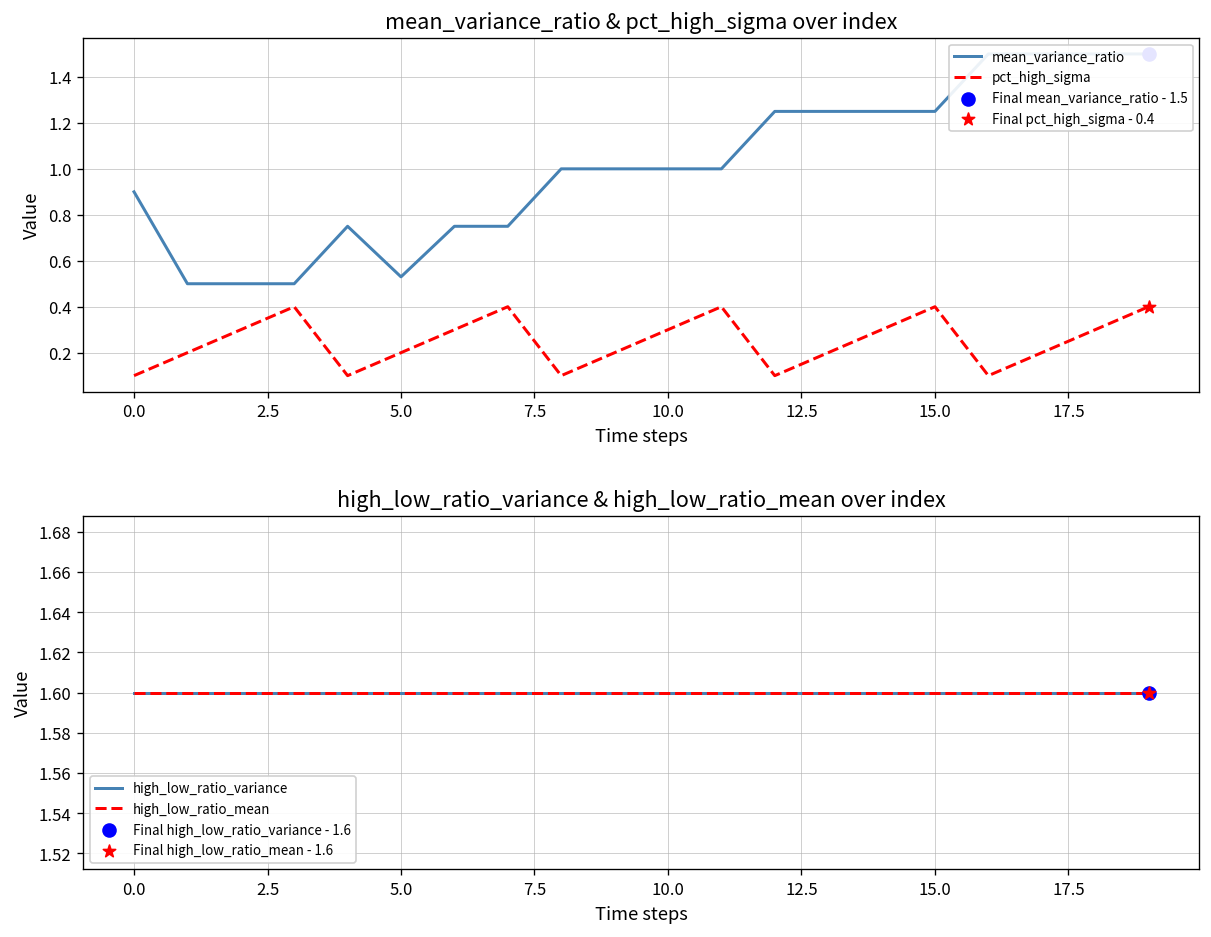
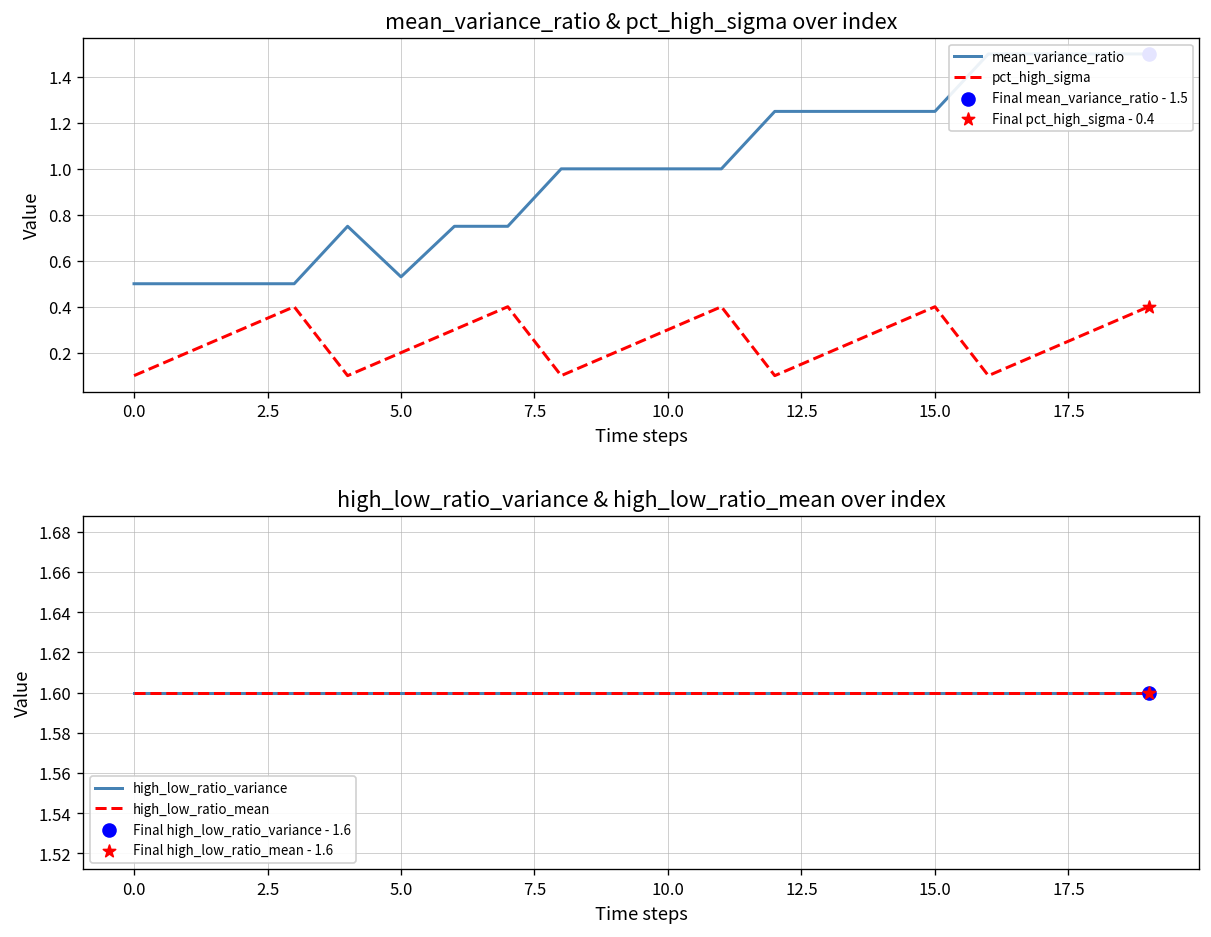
  {
    "mean_variance_ratio & pct_high_sigma over index": {
      "mean_variance_ratio": {
-       "0.0": 0.9,
+       "0.0": 0.5,
        "5.0": 0.53,
        "10.0": 1.0,
        "15.0": 1.25
      }
    }
  }
